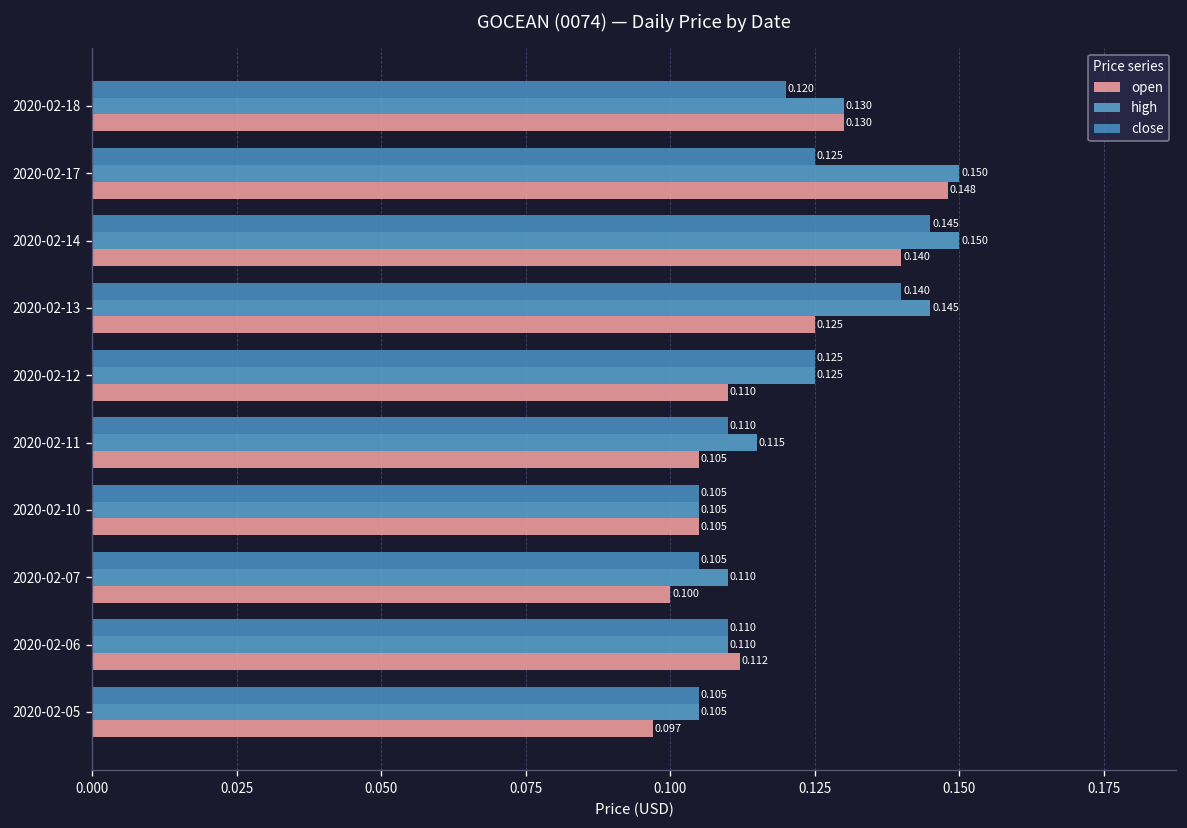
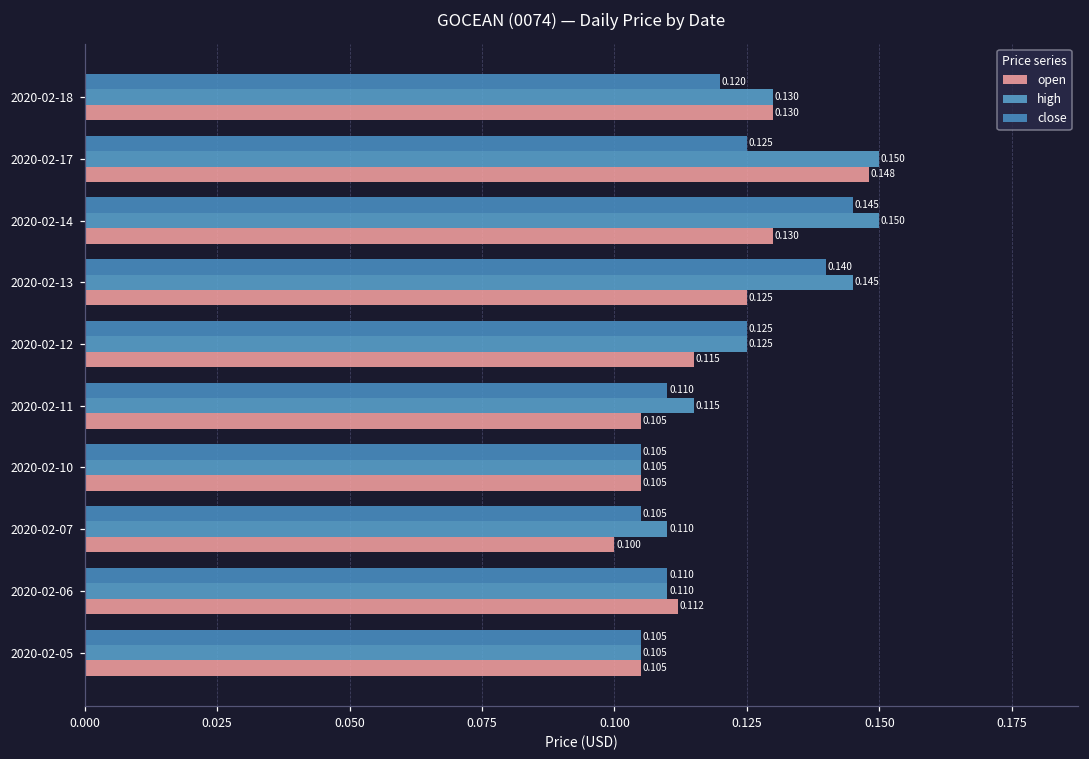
  {
    "open": {
      "2020-02-18": 0.130,
      "2020-02-17": 0.148,
-     "2020-02-14": 0.140,
+     "2020-02-14": 0.130,
      "2020-02-13": 0.125,
-     "2020-02-12": 0.110,
+     "2020-02-12": 0.115,
      "2020-02-11": 0.105,
      "2020-02-10": 0.105,
      "2020-02-07": 0.100,
      "2020-02-06": 0.112,
-     "2020-02-05": 0.097
+     "2020-02-05": 0.105
    }
  }
